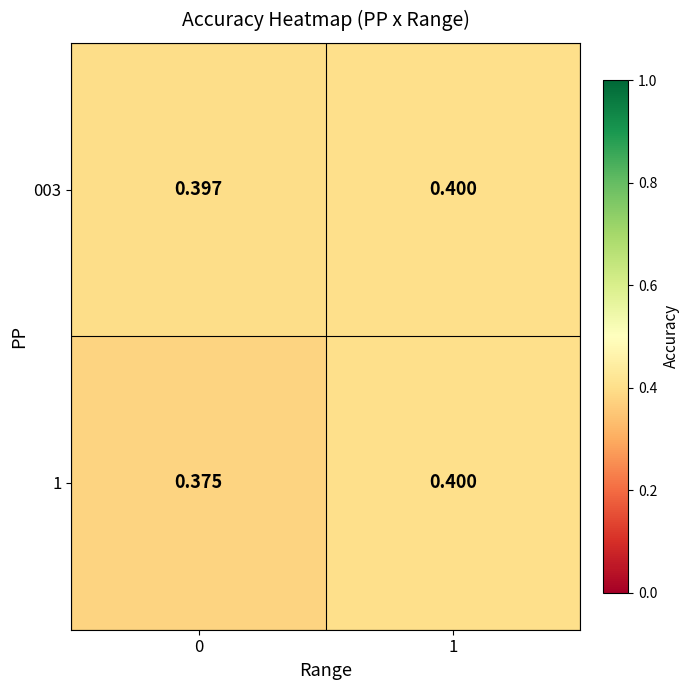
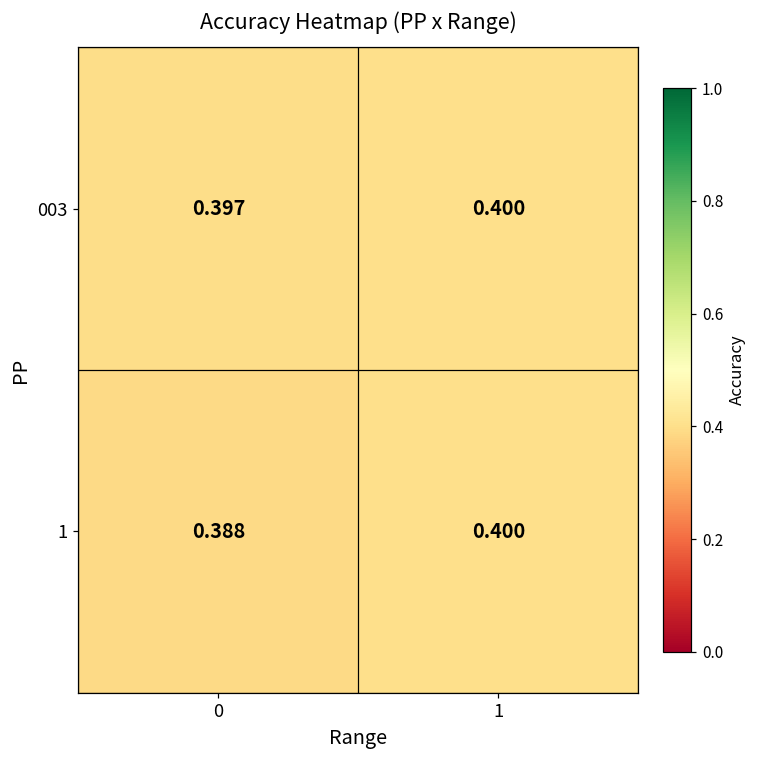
  {
    "003": {
      "0": 0.397,
      "1": 0.400
    },
    "1": {
-     "0": 0.375,
+     "0": 0.388,
      "1": 0.400
    }
  }
